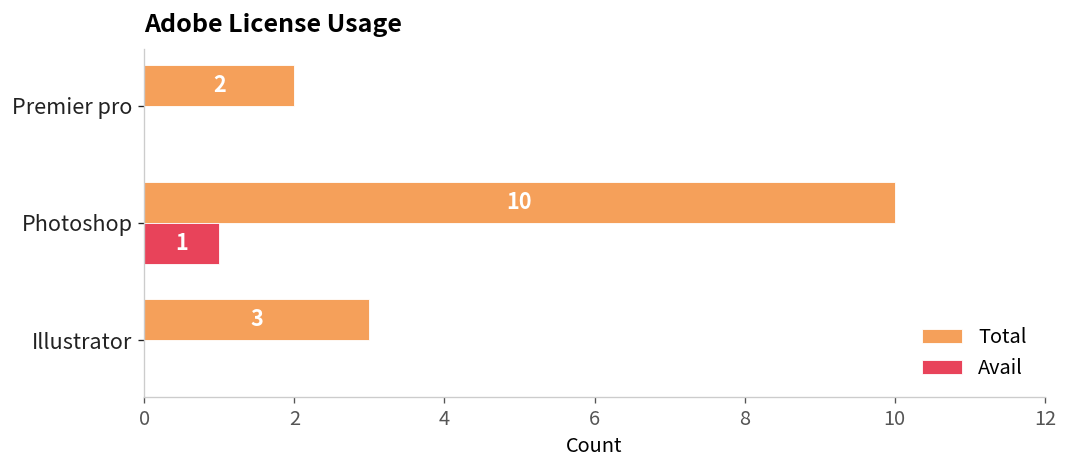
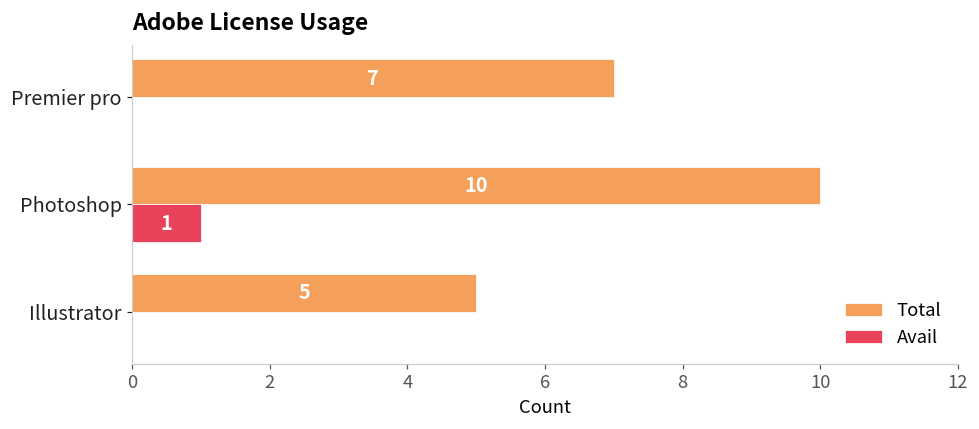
  {
    "Total": {
-     "Premier pro": 2,
+     "Premier pro": 7,
      "Photoshop": 10,
-     "Illustrator": 3
+     "Illustrator": 5
    },
    "Avail": {
      "Photoshop": 1
    }
  }
